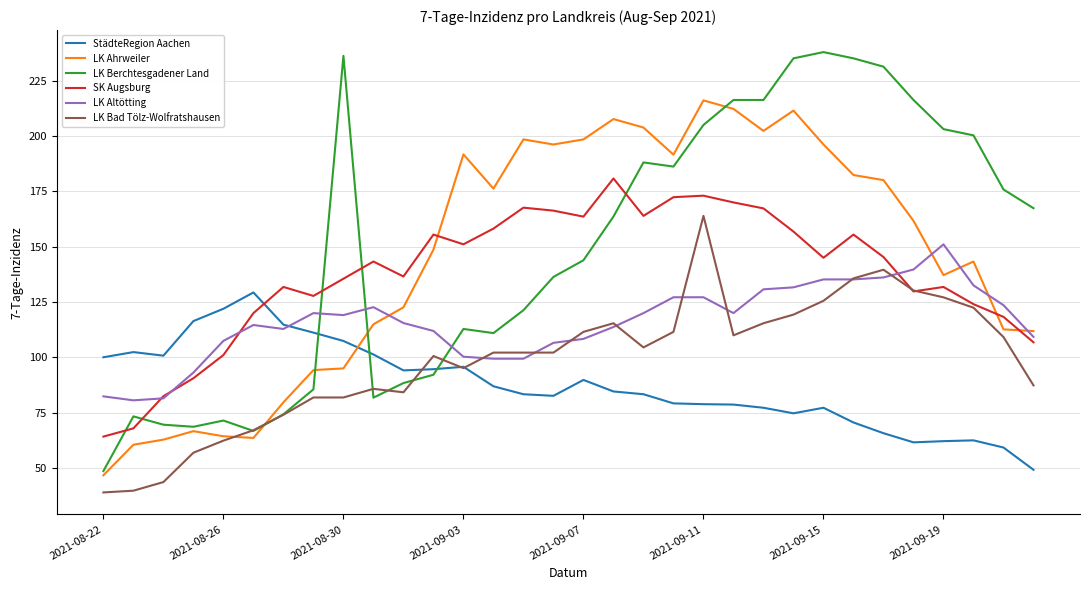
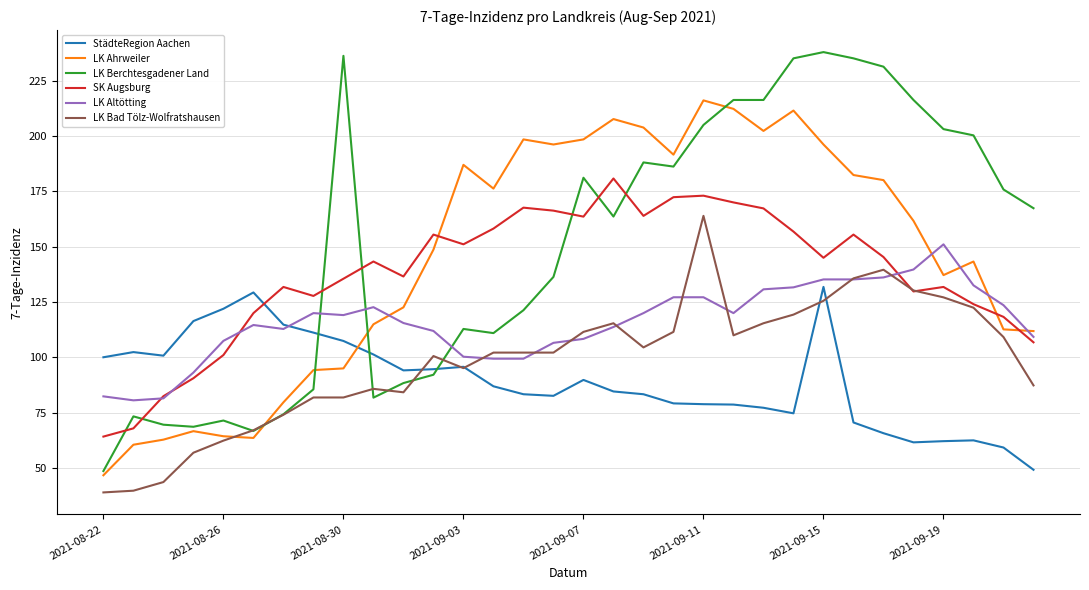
  {
    "StädteRegion Aachen": {
      "2021-08-22": 100,
      "2021-08-26": 122,
      "2021-08-30": 107,
      "2021-09-07": 90,
      "2021-09-11": 79,
-     "2021-09-15": 77,
+     "2021-09-15": 132,
      "2021-09-19": 62
    },
    "LK Ahrweiler": {
      "2021-08-22": 47,
      "2021-08-26": 64,
      "2021-08-30": 95,
-     "2021-09-03": 192,
+     "2021-09-03": 187,
      "2021-09-07": 198,
      "2021-09-11": 216,
      "2021-09-15": 196,
      "2021-09-19": 137
    },
    "LK Berchtesgadener Land": {
      "2021-08-22": 49,
      "2021-08-26": 71,
      "2021-08-30": 236,
      "2021-09-03": 113,
-     "2021-09-07": 144,
+     "2021-09-07": 181,
      "2021-09-11": 205,
      "2021-09-15": 238,
      "2021-09-19": 203
    },
    "SK Augsburg": {
      "2021-08-22": 64,
      "2021-08-26": 101,
      "2021-08-30": 136,
      "2021-09-03": 151,
      "2021-09-07": 164,
      "2021-09-11": 173,
      "2021-09-15": 145,
      "2021-09-19": 132
    },
    "LK Altötting": {
      "2021-08-22": 82,
      "2021-08-26": 107,
      "2021-08-30": 119,
      "2021-09-03": 100,
      "2021-09-07": 108,
      "2021-09-11": 127,
      "2021-09-15": 135,
      "2021-09-19": 151
    },
    "LK Bad Tölz-Wolfratshausen": {
      "2021-08-22": 39,
      "2021-08-26": 62,
      "2021-08-30": 82,
      "2021-09-07": 112,
      "2021-09-11": 164,
      "2021-09-15": 126,
      "2021-09-19": 127
    }
  }
